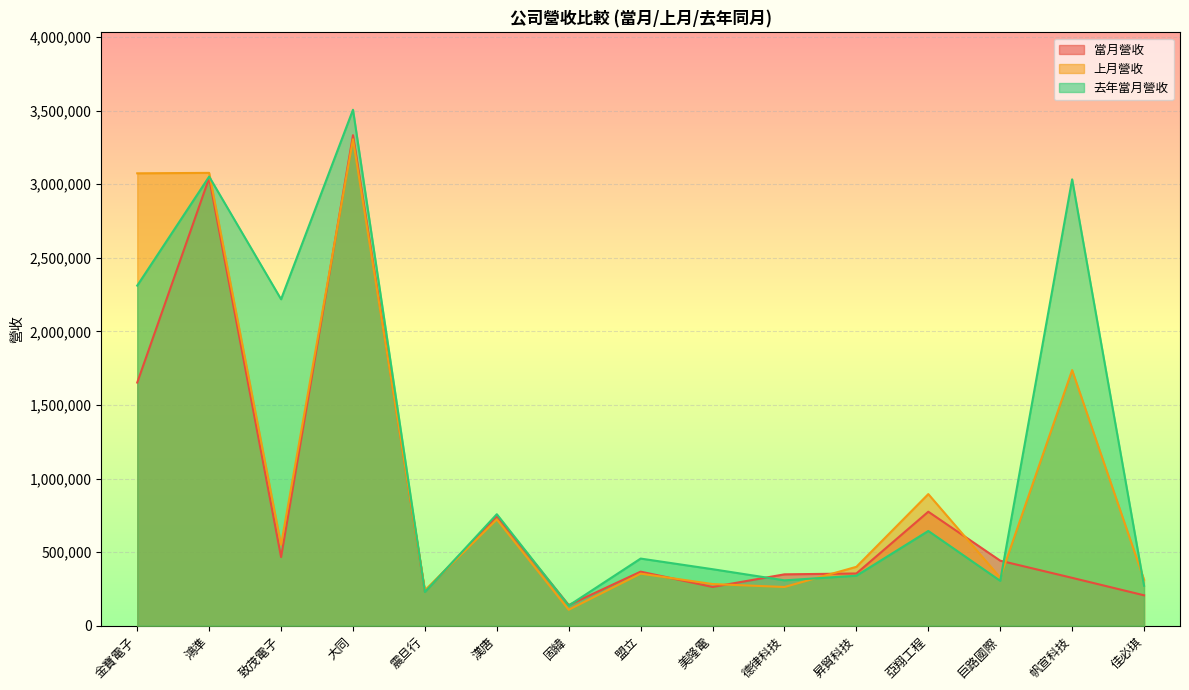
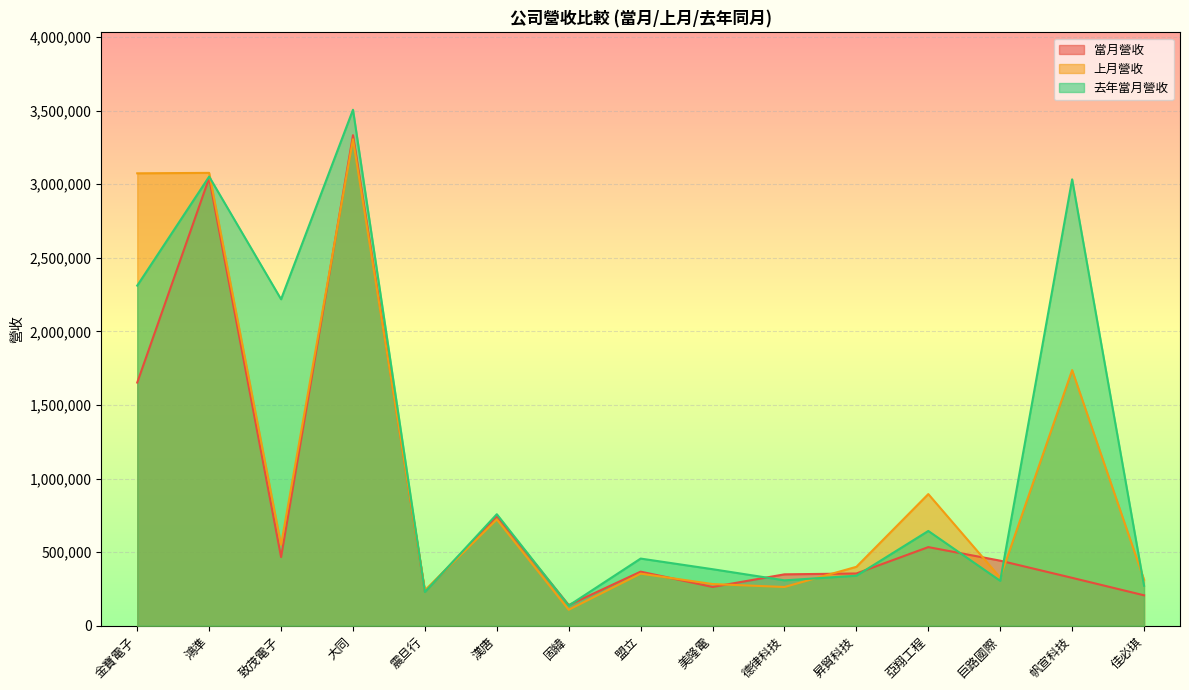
  {
    "當月營收": {
      "金寶電子": "1,650,000",
      "致茂電子": "470,000",
      "大同": "3,330,000",
      "美隆電": "260,000",
      "德律科技": "350,000",
-     "亞翔工程": "770,000",
+     "亞翔工程": "530,000",
      "巨路國際": "440,000",
      "帆宣科技": "330,000",
      "佳必琪": "210,000"
    },
    "上月營收": {
      "金寶電子": "3,070,000",
      "鴻準": "3,080,000",
      "致茂電子": "550,000",
      "大同": "3,300,000",
      "漢唐": "720,000",
      "固緯": "110,000",
      "美隆電": "280,000",
      "德律科技": "260,000",
      "昇貿科技": "400,000",
      "亞翔工程": "890,000",
      "巨路國際": "330,000",
      "帆宣科技": "1,740,000",
      "佳必琪": "310,000"
    },
    "去年當月營收": {
      "金寶電子": "2,310,000",
      "致茂電子": "2,220,000",
      "大同": "3,510,000",
      "盟立": "460,000",
      "美隆電": "380,000",
      "德律科技": "310,000",
      "亞翔工程": "640,000",
      "巨路國際": "310,000",
      "帆宣科技": "3,030,000",
      "佳必琪": "270,000"
    }
  }
